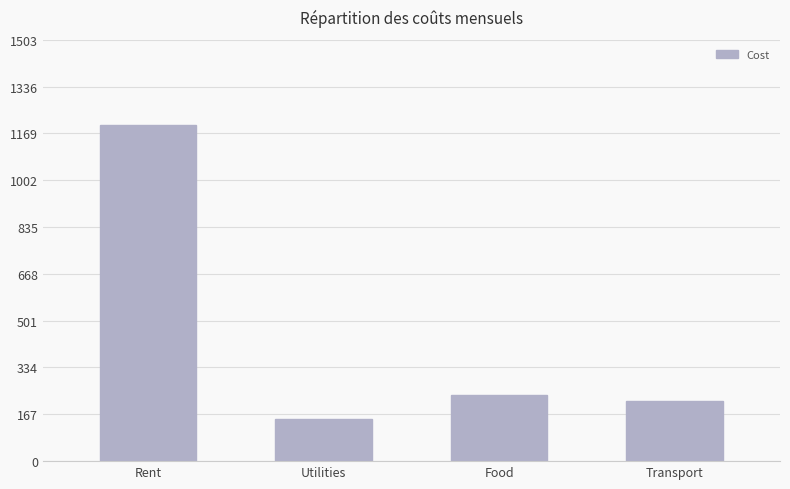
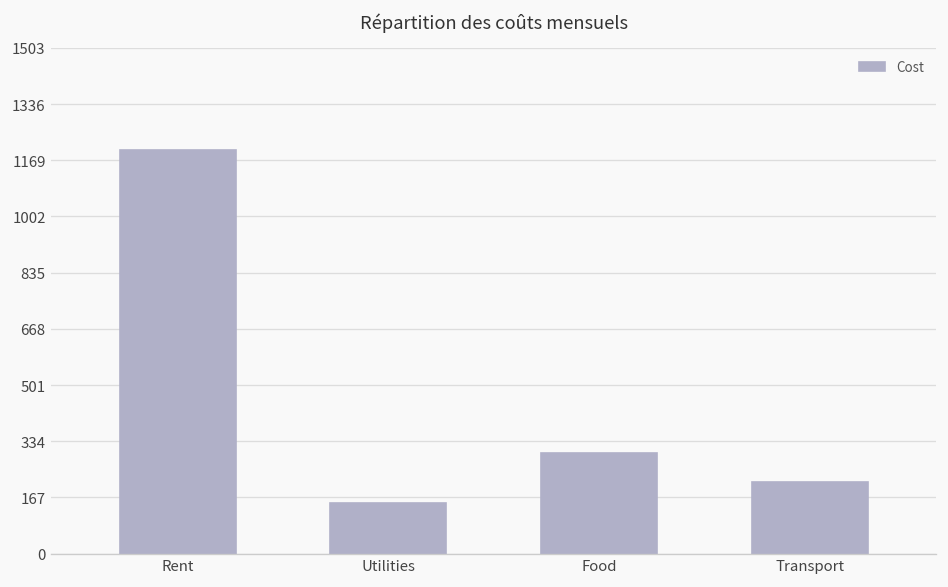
  {
    "Rent": 1200,
    "Utilities": 150,
-   "Food": 240,
+   "Food": 300,
    "Transport": 210
  }
